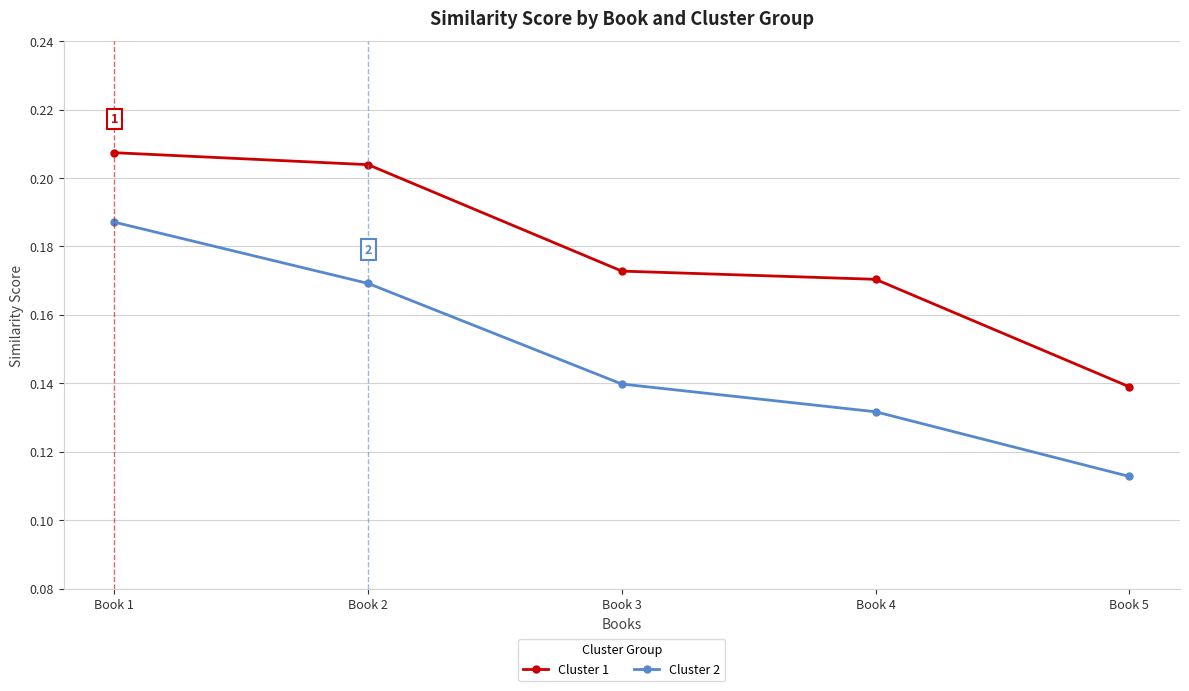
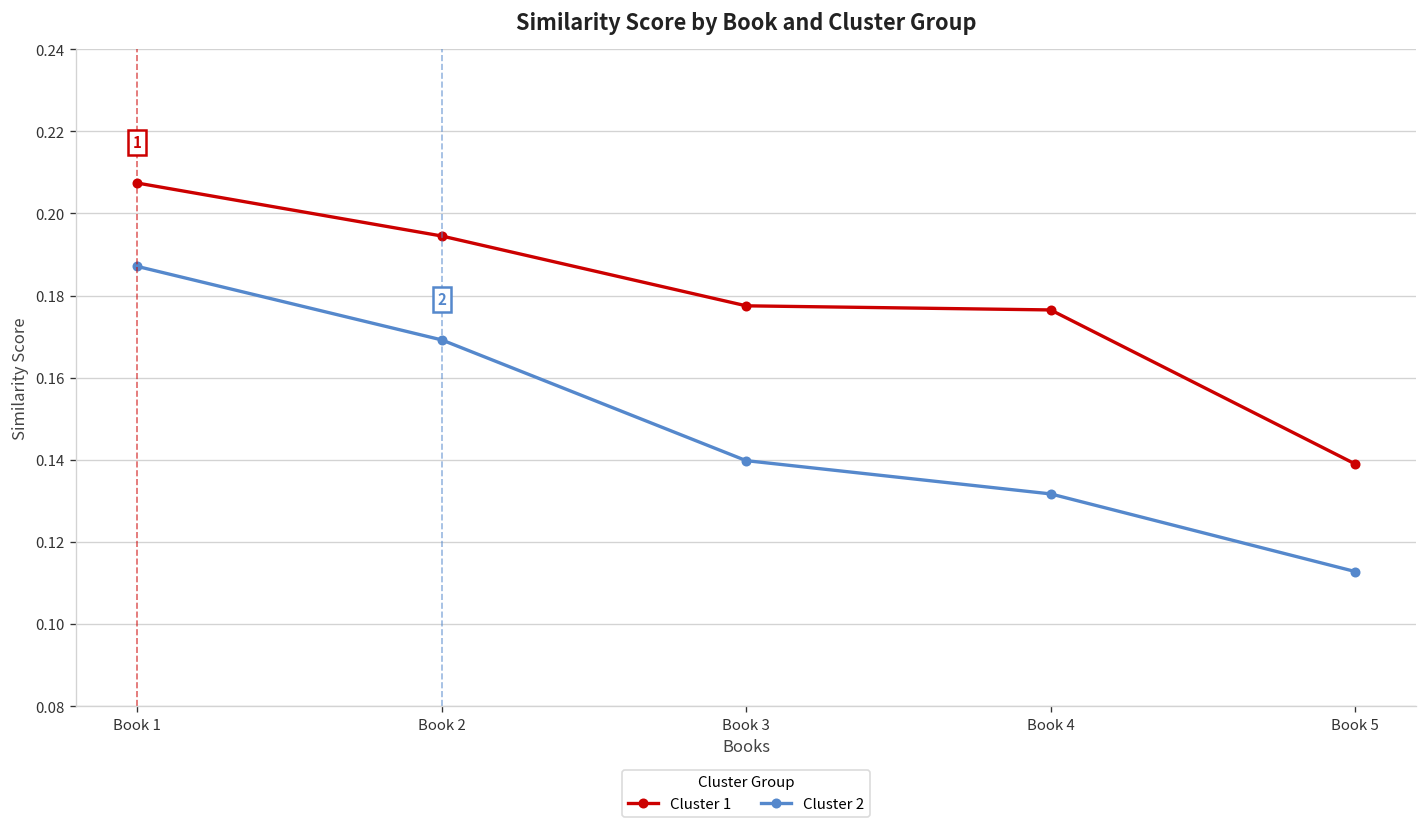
  {
    "Cluster 1": {
      "Book 1": 0.207,
-     "Book 2": 0.204,
-     "Book 3": 0.173,
-     "Book 4": 0.170,
+     "Book 2": 0.195,
+     "Book 3": 0.178,
+     "Book 4": 0.177,
      "Book 5": 0.139
    },
    "Cluster 2": {
      "Book 1": 0.187,
      "Book 2": 0.169,
      "Book 3": 0.140,
      "Book 4": 0.132,
      "Book 5": 0.113
    }
  }
